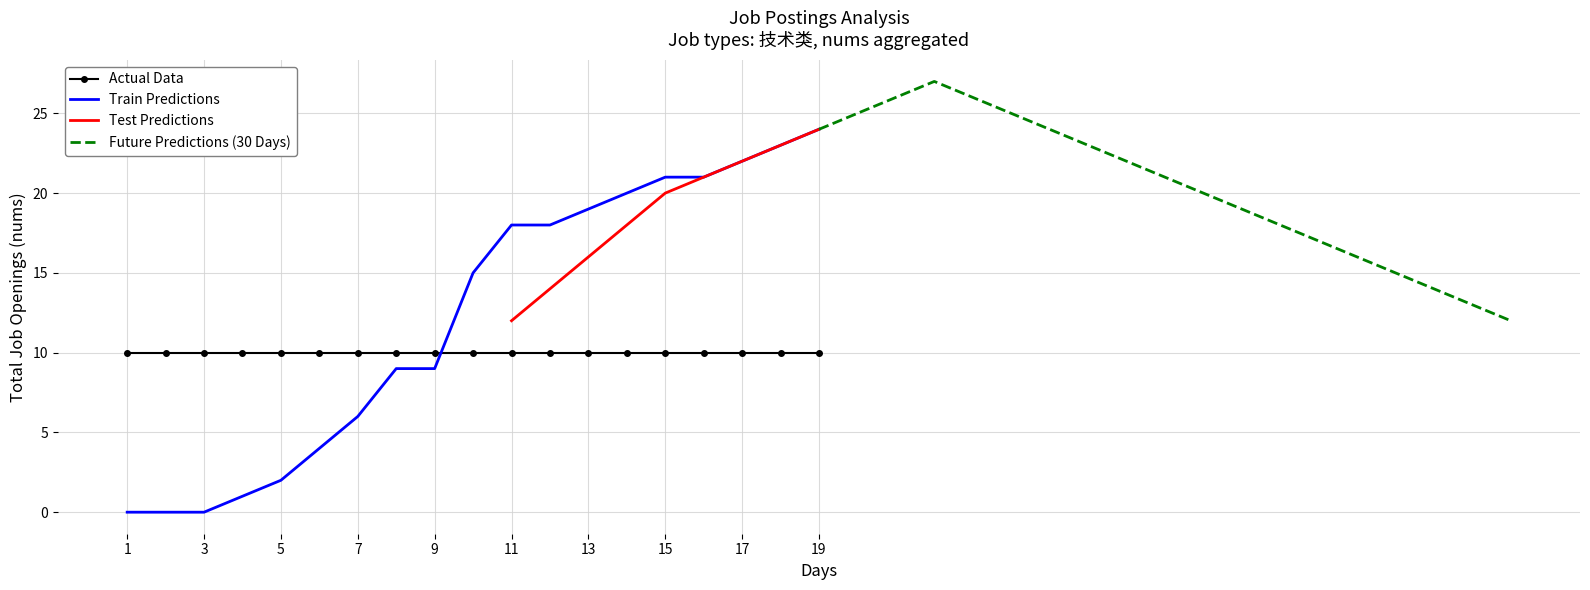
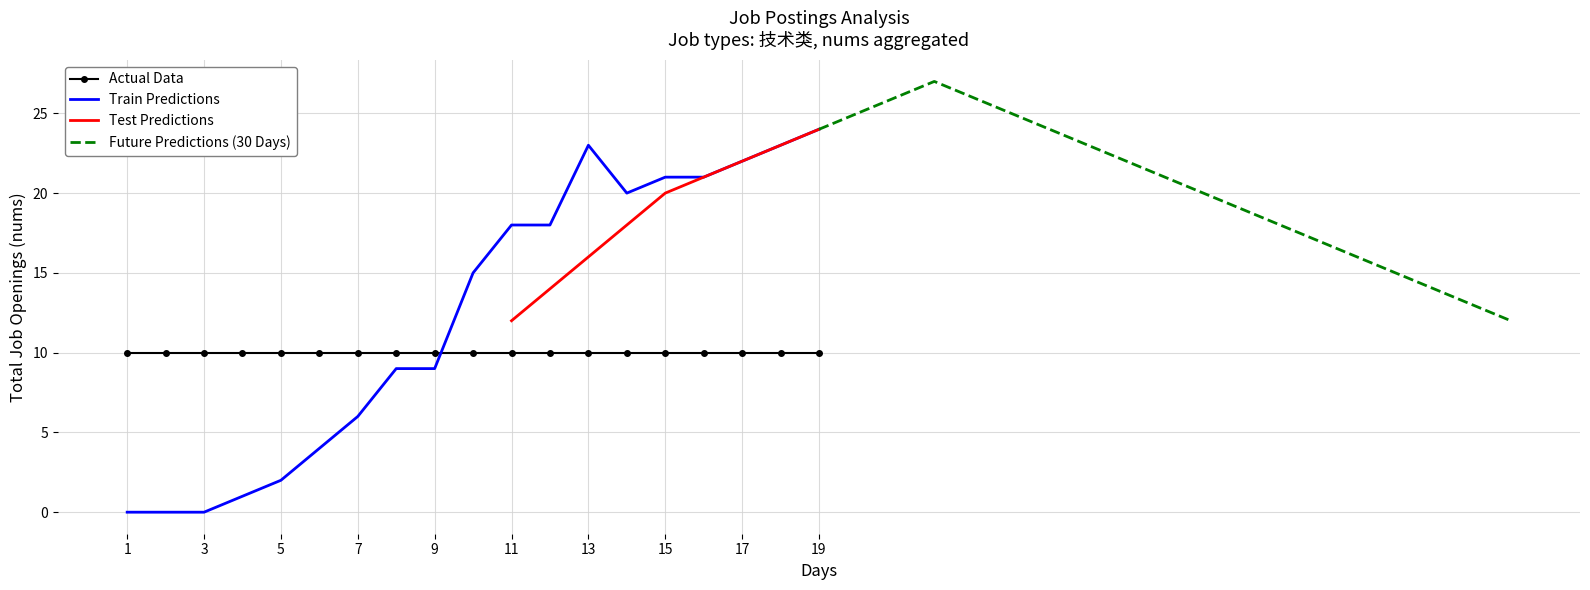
  {
    "Actual Data": {
      "1": 10,
      "3": 10,
      "5": 10,
      "7": 10,
      "9": 10,
      "11": 10,
      "13": 10,
      "15": 10,
      "17": 10,
      "19": 10
    },
    "Train Predictions": {
      "1": 0,
      "3": 0,
      "5": 2,
      "7": 6,
      "9": 9,
      "11": 18,
-     "13": 19,
+     "13": 23,
      "15": 21
    }
  }
